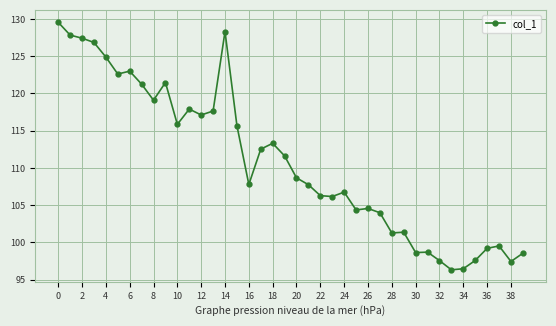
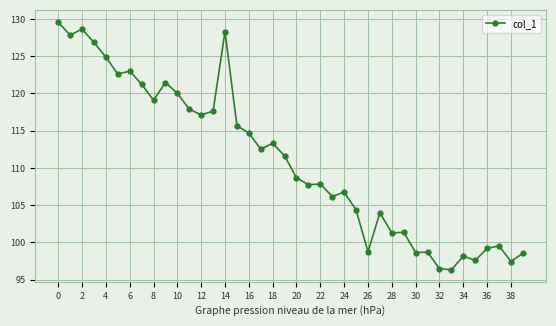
  {
    "0": 130,
-   "2": 127,
+   "2": 129,
    "4": 125,
    "6": 123,
    "8": 119,
-   "10": 116,
+   "10": 120,
    "12": 117,
    "14": 128,
-   "16": 108,
+   "16": 115,
    "18": 113,
    "20": 109,
-   "22": 106,
+   "22": 108,
    "24": 107,
-   "26": 105,
+   "26": 99,
    "28": 101,
    "30": 99,
-   "32": 98,
-   "34": 96,
+   "32": 96,
+   "34": 98,
    "36": 99,
    "38": 97
  }
